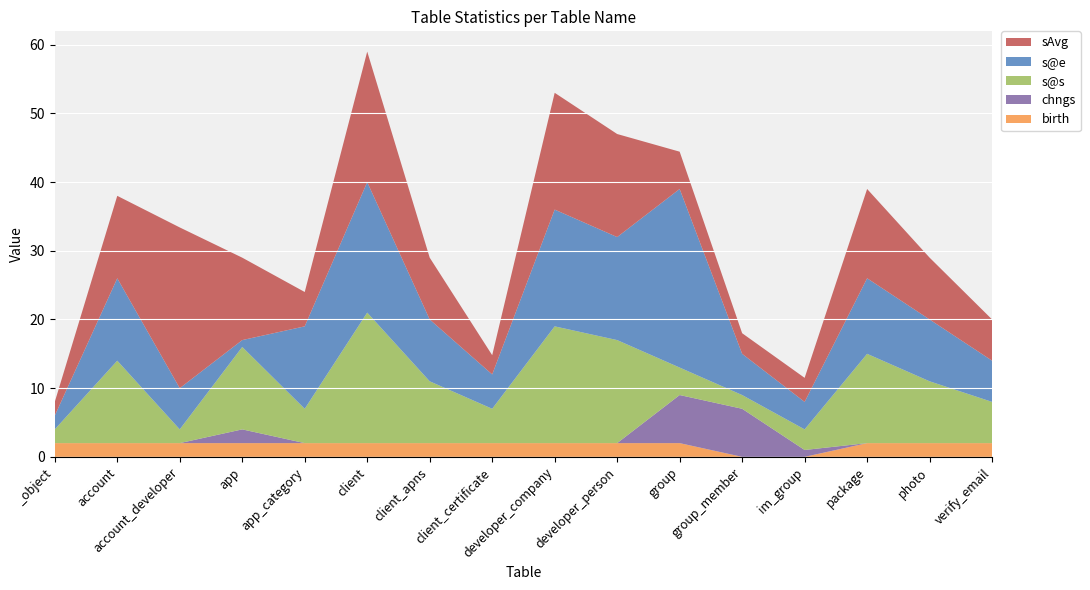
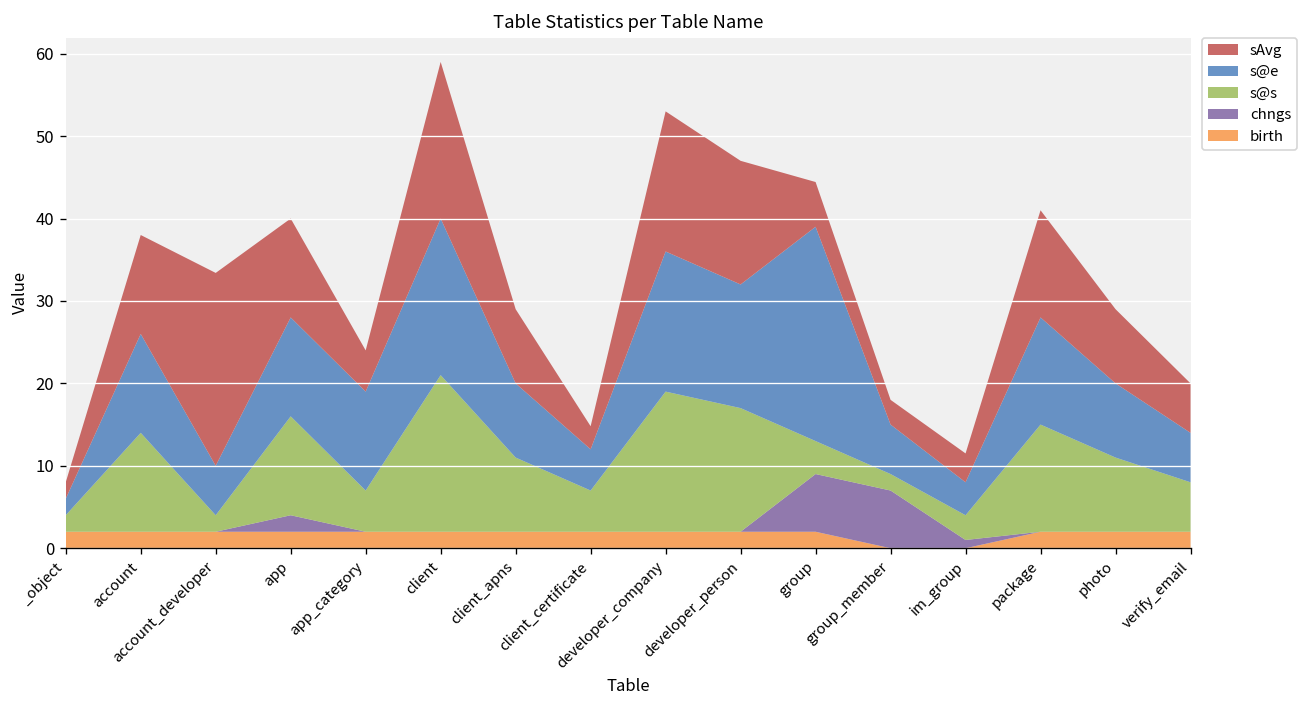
  {
    "birth": {
      "app": 2,
      "group": 2,
      "group_member": 0,
      "im_group": 0
    },
    "s@s": {
      "_object": 2,
      "account": 12,
      "account_developer": 2,
      "app": 12,
      "app_category": 5,
      "client": 19,
      "client_apns": 9,
      "client_certificate": 5,
      "developer_company": 17,
      "developer_person": 15,
      "group": 4,
      "group_member": 2,
      "im_group": 3,
      "package": 13,
      "photo": 9,
      "verify_email": 6
    },
    "s@e": {
      "_object": 2,
      "account": 12,
      "account_developer": 6,
-     "app": 1,
+     "app": 12,
      "app_category": 12,
      "client": 19,
      "client_apns": 9,
      "client_certificate": 5,
      "developer_company": 17,
      "developer_person": 15,
      "group": 26,
      "group_member": 6,
      "im_group": 4,
-     "package": 11,
+     "package": 13,
      "photo": 9,
      "verify_email": 6
    },
    "sAvg": {
      "_object": 2,
      "account": 12,
      "account_developer": 23,
      "app": 12,
      "app_category": 5,
      "client": 19,
      "client_apns": 9,
      "client_certificate": 3,
      "developer_company": 17,
      "developer_person": 15,
      "group": 5,
      "group_member": 3,
      "im_group": 4,
      "package": 13,
      "photo": 9,
      "verify_email": 6
    }
  }
